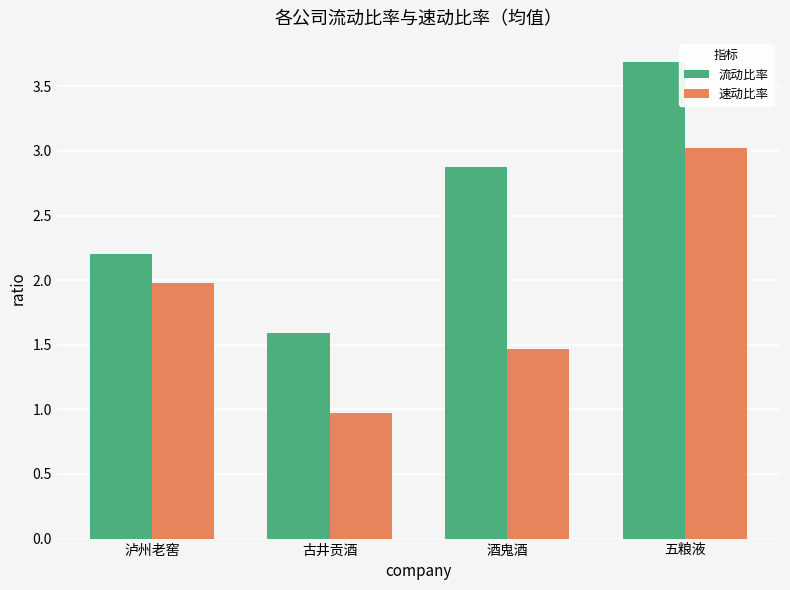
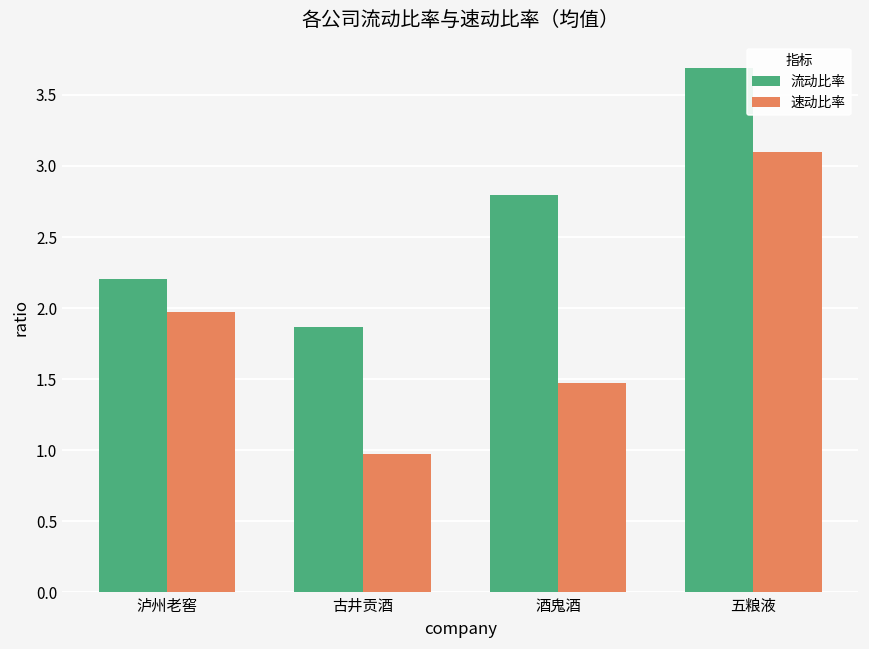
  {
    "流动比率": {
      "泸州老窖": 2.20,
-     "古井贡酒": 1.59,
-     "酒鬼酒": 2.87,
+     "古井贡酒": 1.87,
+     "酒鬼酒": 2.79,
      "五粮液": 3.69
    },
    "速动比率": {
      "泸州老窖": 1.97,
      "古井贡酒": 0.97,
      "酒鬼酒": 1.47,
-     "五粮液": 3.02
+     "五粮液": 3.10
    }
  }
